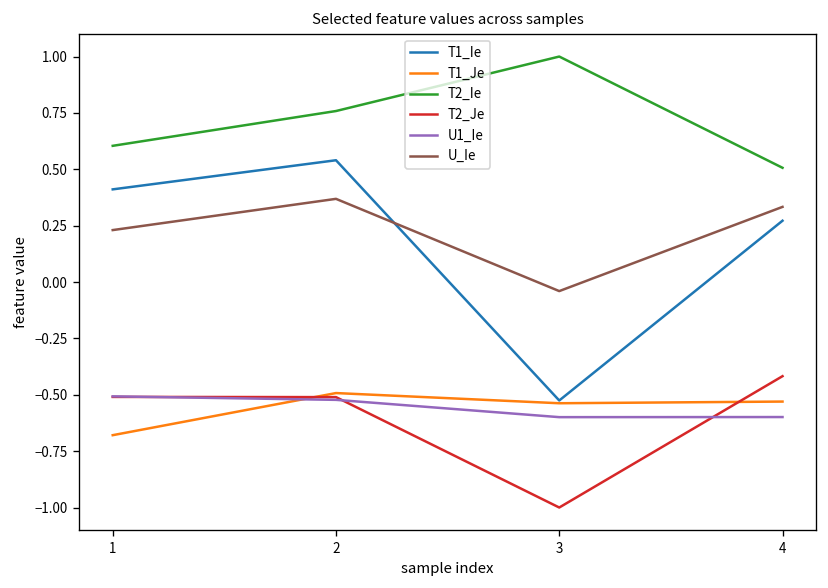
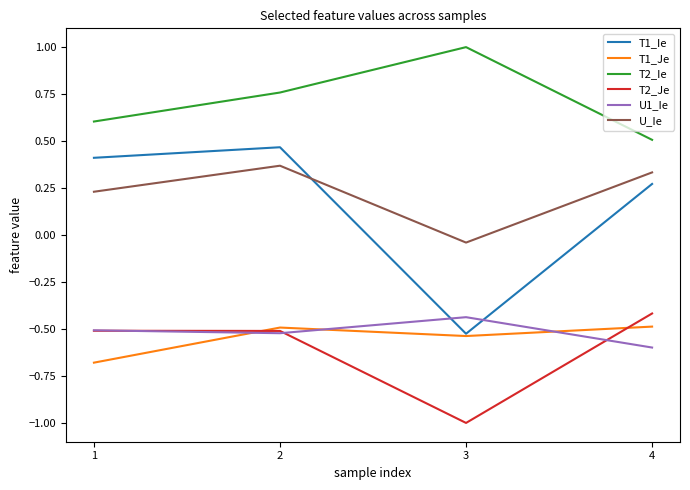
  {
    "T1_Ie": {
      "1": 0.41,
-     "2": 0.54,
+     "2": 0.47,
      "4": 0.27
    },
    "T1_Je": {
      "1": -0.68,
      "2": -0.49,
-     "4": -0.53
+     "4": -0.49
    },
    "T2_Ie": {
      "1": 0.60,
      "2": 0.76,
      "3": 1.00,
      "4": 0.51
    },
    "T2_Je": {
      "3": -1.00,
      "4": -0.42
    },
    "U1_Ie": {
-     "3": -0.60,
+     "3": -0.44,
      "4": -0.60
    },
    "U_Ie": {
      "1": 0.23,
      "2": 0.37,
      "3": -0.04,
      "4": 0.33
    }
  }
